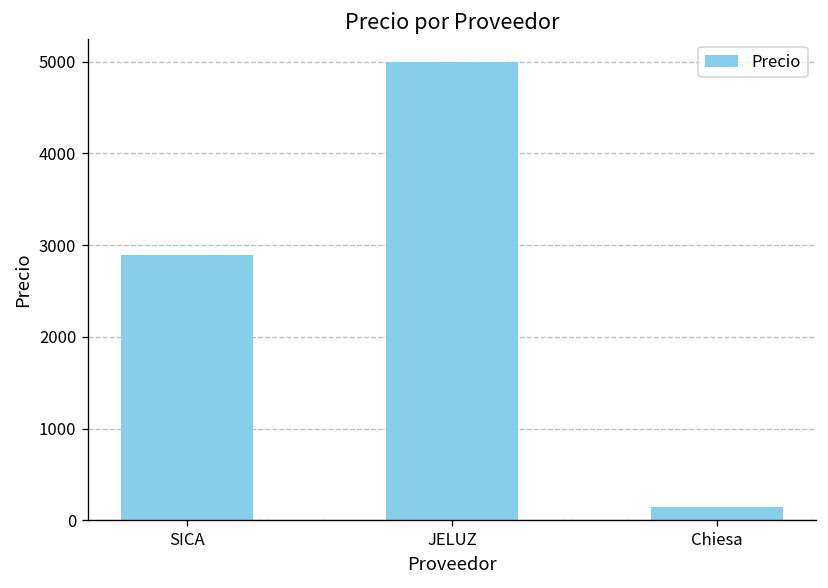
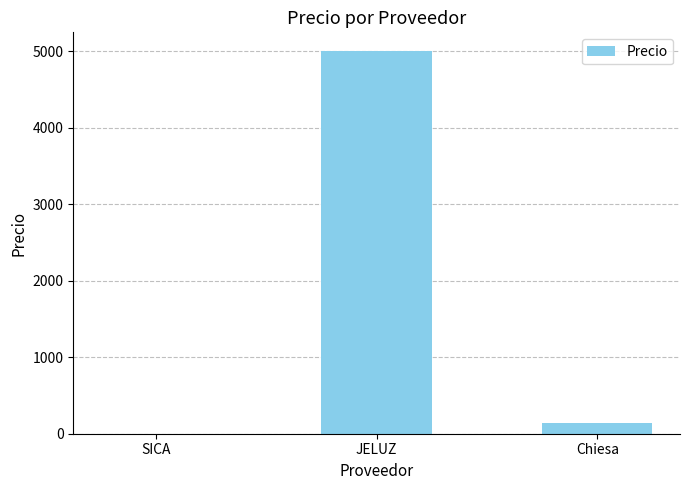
  {
-   "SICA": 2900,
+   "SICA": 0,
    "JELUZ": 5000,
    "Chiesa": 100
  }
